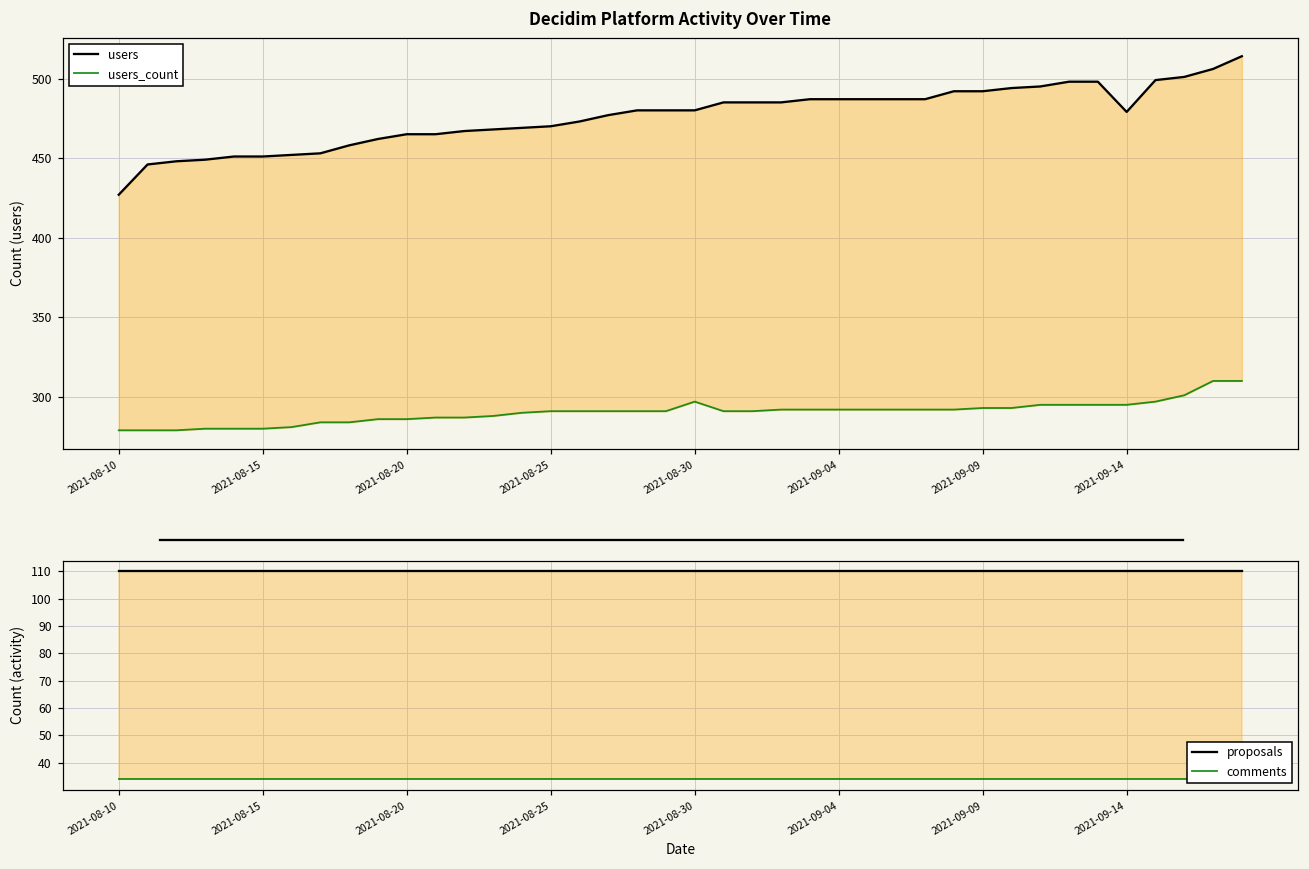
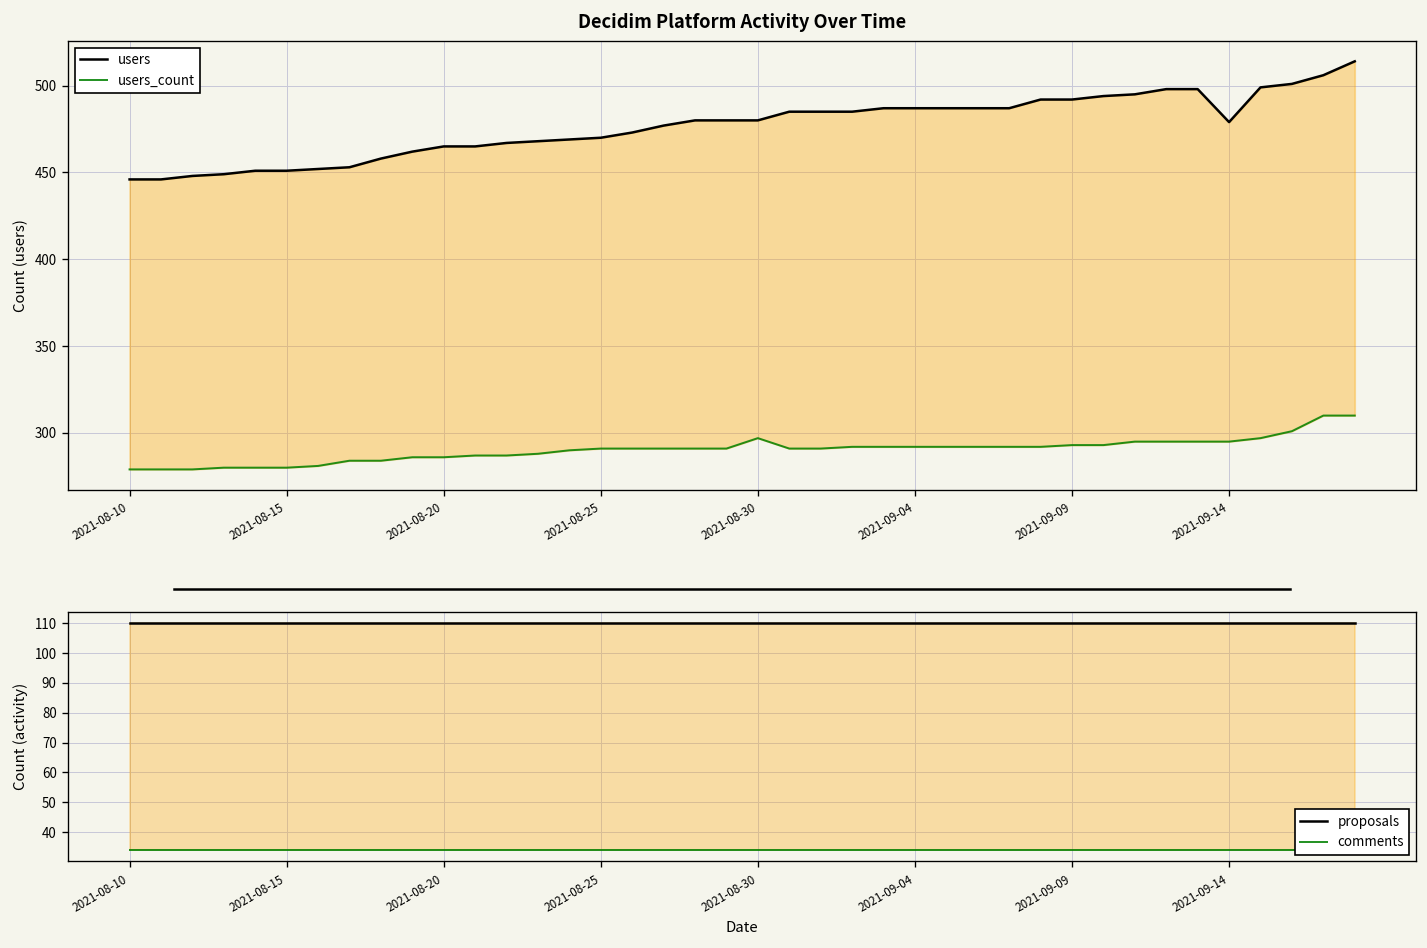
  {
    "Decidim Platform Activity Over Time": {
      "users": {
-       "2021-08-10": 427,
+       "2021-08-10": 446,
        "2021-08-15": 451,
        "2021-08-20": 465,
        "2021-08-25": 470,
        "2021-08-30": 480,
        "2021-09-04": 487,
        "2021-09-09": 492,
        "2021-09-14": 479
      },
      "users_count": {
        "2021-08-10": 279,
        "2021-08-15": 280,
        "2021-08-20": 286,
        "2021-08-25": 291,
        "2021-08-30": 297,
        "2021-09-04": 292,
        "2021-09-09": 293,
        "2021-09-14": 295
      }
    }
  }
